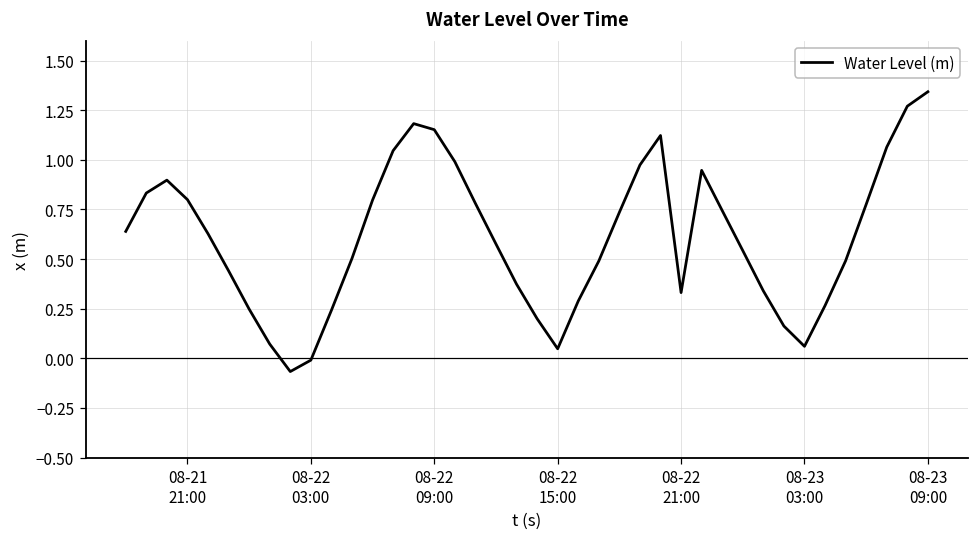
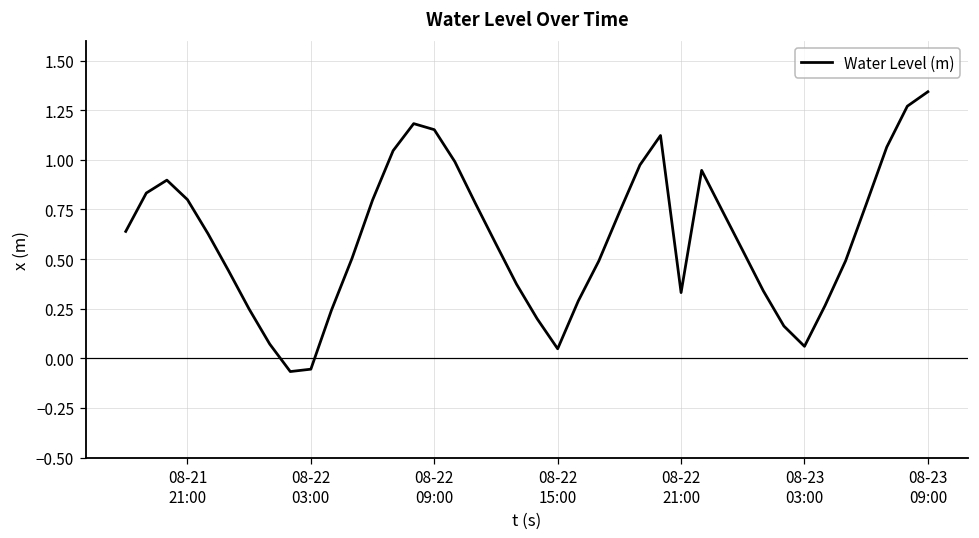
  {
    "08-21 21:00": 0.80,
-   "08-22 03:00": -0.01,
+   "08-22 03:00": -0.05,
    "08-22 09:00": 1.15,
    "08-22 15:00": 0.05,
    "08-22 21:00": 0.33,
    "08-23 03:00": 0.06,
    "08-23 09:00": 1.34
  }
